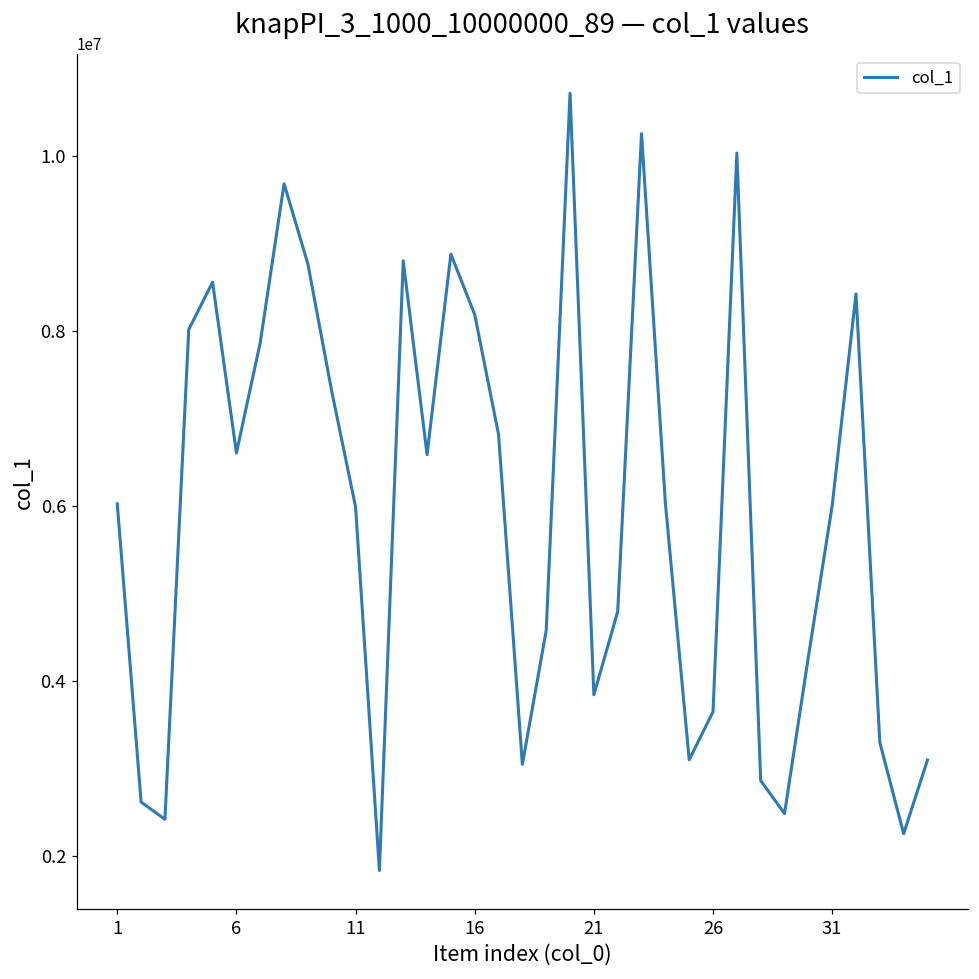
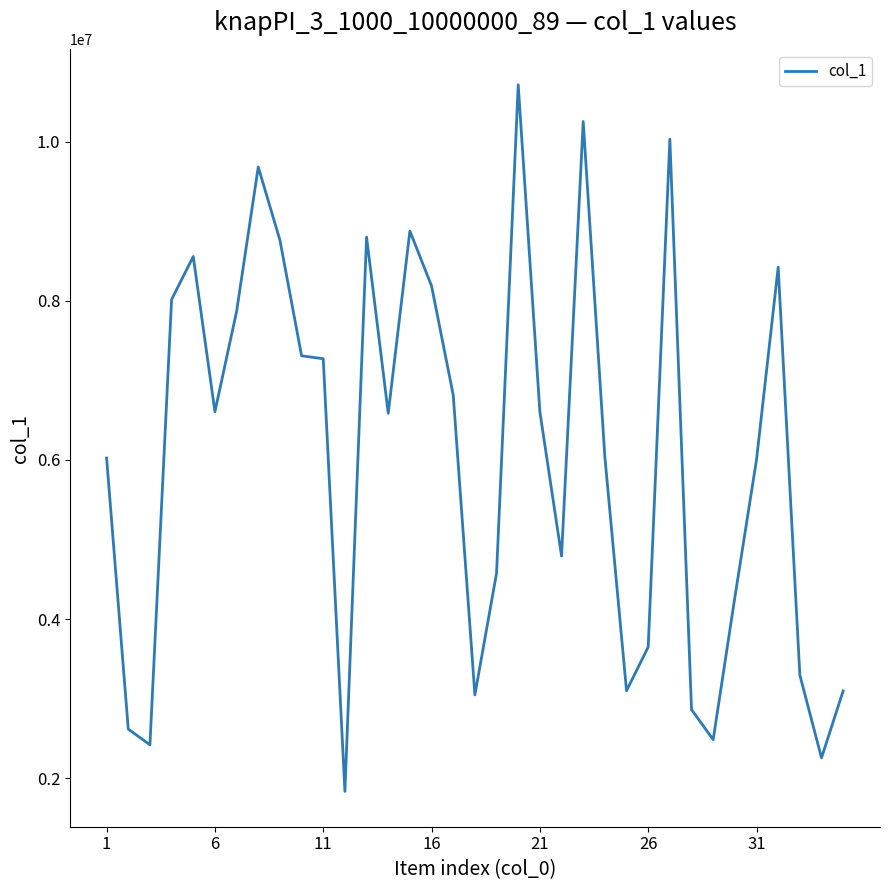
  {
    "1": 6000000,
    "6": 6600000,
-   "11": 6000000,
+   "11": 7300000,
    "16": 8200000,
-   "21": 3800000,
+   "21": 6600000,
    "26": 3600000,
    "31": 6000000
  }
